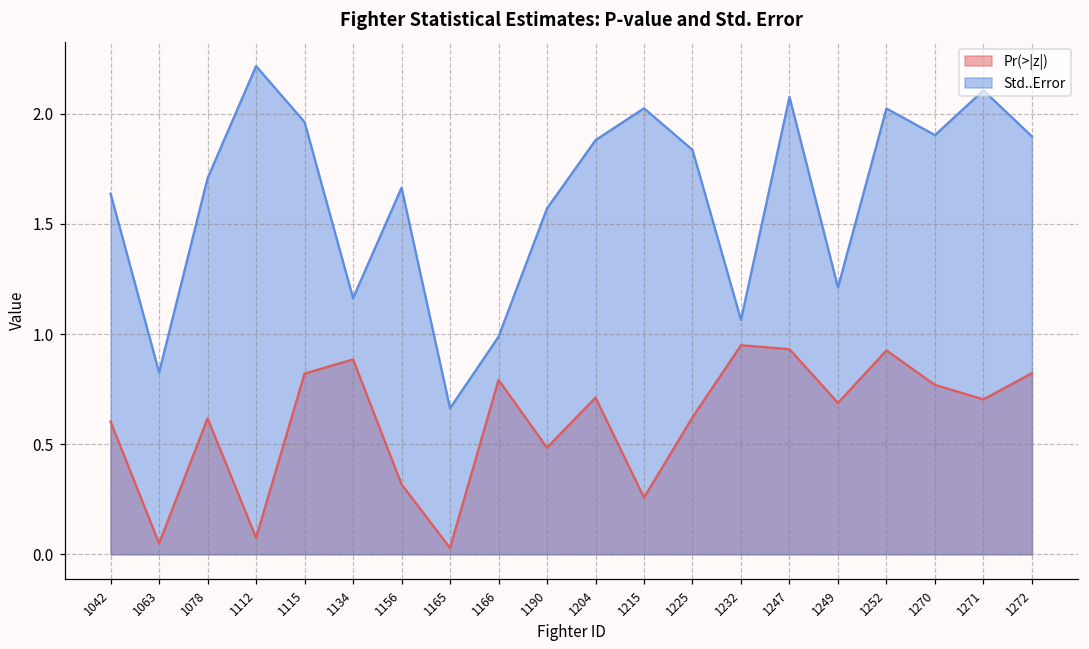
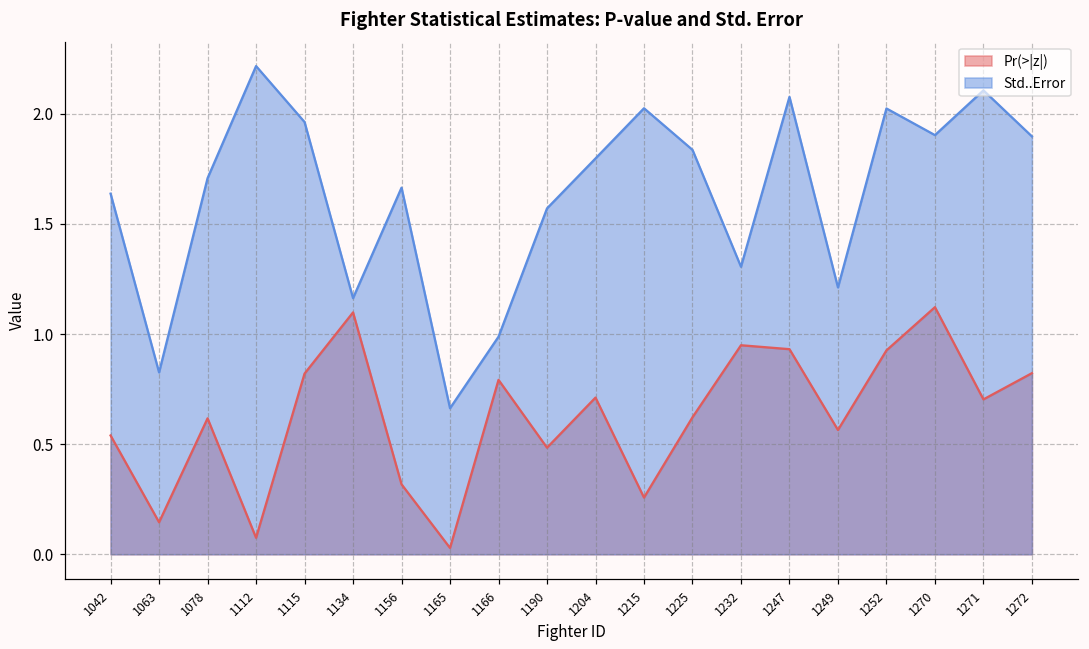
  {
    "Pr(>|z|)": {
-     "1042": 0.60,
-     "1063": 0.05,
+     "1042": 0.54,
+     "1063": 0.15,
      "1078": 0.62,
      "1112": 0.07,
      "1115": 0.82,
-     "1134": 0.88,
+     "1134": 1.10,
      "1156": 0.32,
      "1165": 0.03,
      "1166": 0.79,
      "1190": 0.48,
      "1204": 0.71,
      "1215": 0.26,
      "1225": 0.62,
      "1232": 0.95,
      "1247": 0.93,
-     "1249": 0.69,
+     "1249": 0.56,
      "1252": 0.93,
-     "1270": 0.77,
+     "1270": 1.12,
      "1271": 0.70,
      "1272": 0.82
    },
    "Std..Error": {
      "1042": 1.64,
      "1063": 0.83,
      "1078": 1.71,
      "1112": 2.22,
      "1115": 1.96,
      "1134": 1.16,
      "1156": 1.66,
      "1165": 0.66,
      "1166": 0.99,
      "1190": 1.57,
-     "1204": 1.88,
+     "1204": 1.80,
      "1215": 2.02,
      "1225": 1.84,
-     "1232": 1.06,
+     "1232": 1.31,
      "1247": 2.08,
      "1249": 1.21,
      "1252": 2.02,
      "1270": 1.90,
      "1272": 1.90
    }
  }
